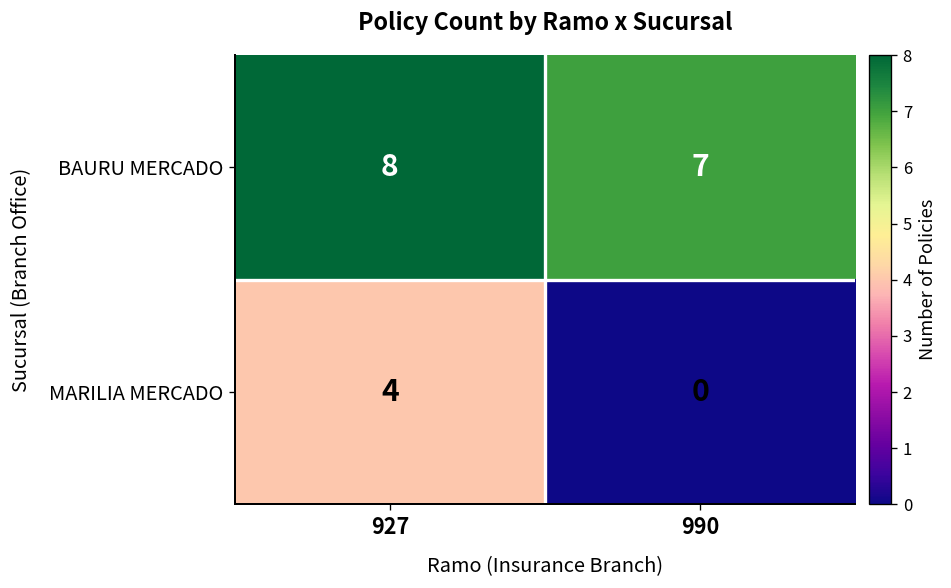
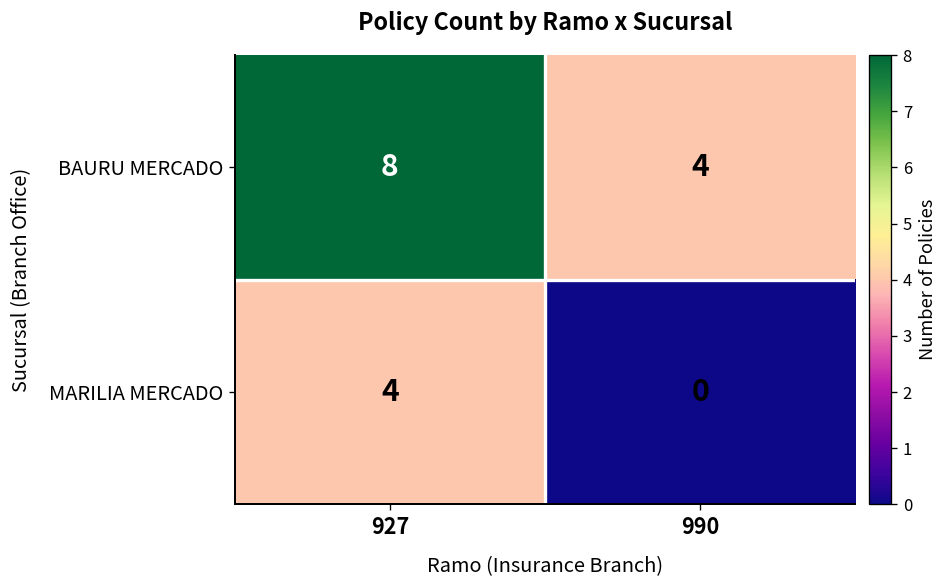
  {
    "BAURU MERCADO": {
      "927": 8,
-     "990": 7
+     "990": 4
    },
    "MARILIA MERCADO": {
      "927": 4,
      "990": 0
    }
  }
